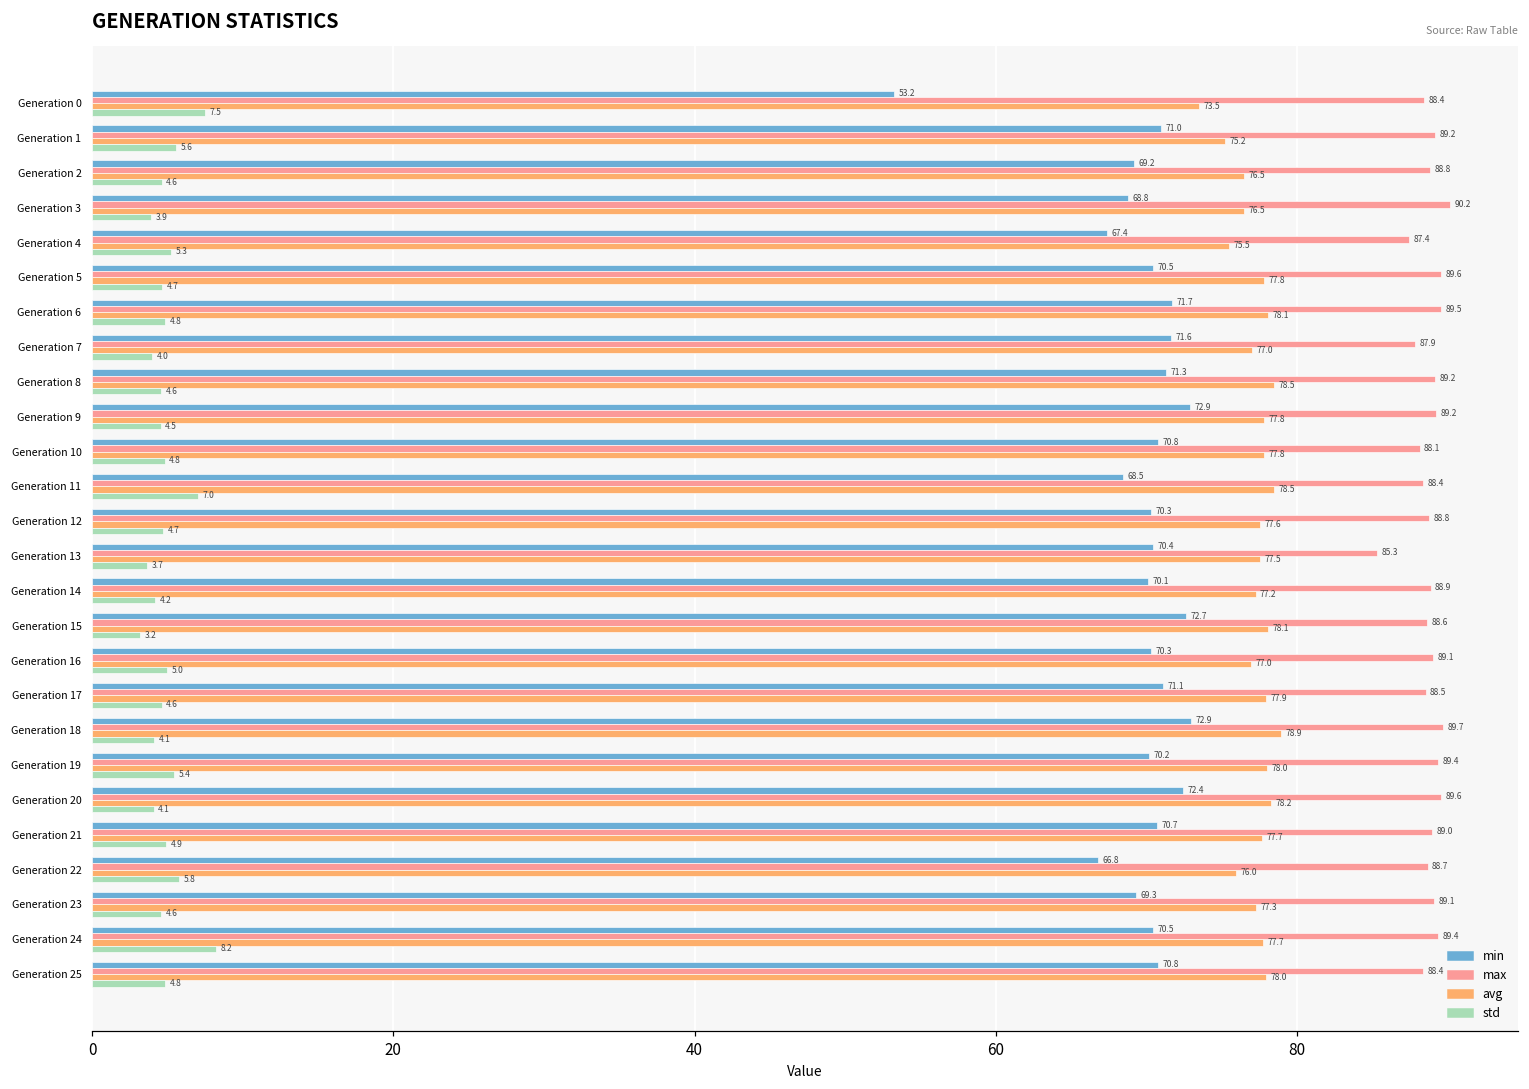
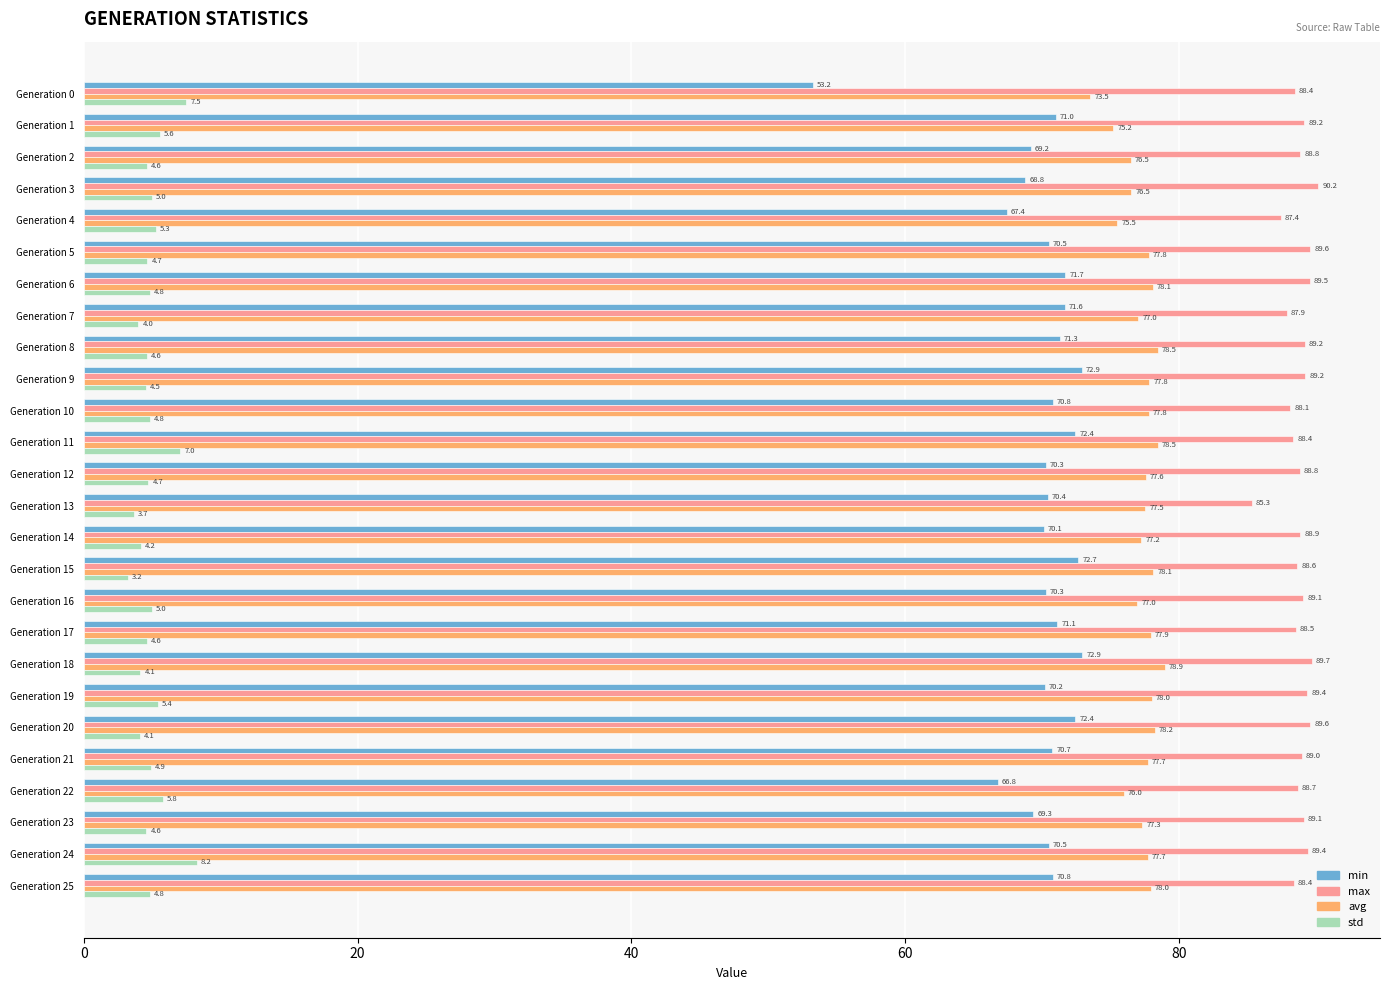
  {
    "min": {
      "Generation 0": 53.2,
      "Generation 1": 71.0,
      "Generation 2": 69.2,
      "Generation 3": 68.8,
      "Generation 4": 67.4,
      "Generation 5": 70.5,
      "Generation 6": 71.7,
      "Generation 7": 71.6,
      "Generation 8": 71.3,
      "Generation 9": 72.9,
      "Generation 10": 70.8,
-     "Generation 11": 68.5,
+     "Generation 11": 72.4,
      "Generation 12": 70.3,
      "Generation 13": 70.4,
      "Generation 14": 70.1,
      "Generation 15": 72.7,
      "Generation 16": 70.3,
      "Generation 17": 71.1,
      "Generation 18": 72.9,
      "Generation 19": 70.2,
      "Generation 20": 72.4,
      "Generation 21": 70.7,
      "Generation 22": 66.8,
      "Generation 23": 69.3,
      "Generation 24": 70.5,
      "Generation 25": 70.8
    },
    "std": {
      "Generation 0": 7.5,
      "Generation 1": 5.6,
      "Generation 2": 4.6,
-     "Generation 3": 3.9,
+     "Generation 3": 5.0,
      "Generation 4": 5.3,
      "Generation 5": 4.7,
      "Generation 6": 4.8,
      "Generation 7": 4.0,
      "Generation 8": 4.6,
      "Generation 9": 4.5,
      "Generation 10": 4.8,
      "Generation 11": 7.0,
      "Generation 12": 4.7,
      "Generation 13": 3.7,
      "Generation 14": 4.2,
      "Generation 15": 3.2,
      "Generation 16": 5.0,
      "Generation 17": 4.6,
      "Generation 18": 4.1,
      "Generation 19": 5.4,
      "Generation 20": 4.1,
      "Generation 21": 4.9,
      "Generation 22": 5.8,
      "Generation 23": 4.6,
      "Generation 24": 8.2,
      "Generation 25": 4.8
    }
  }
